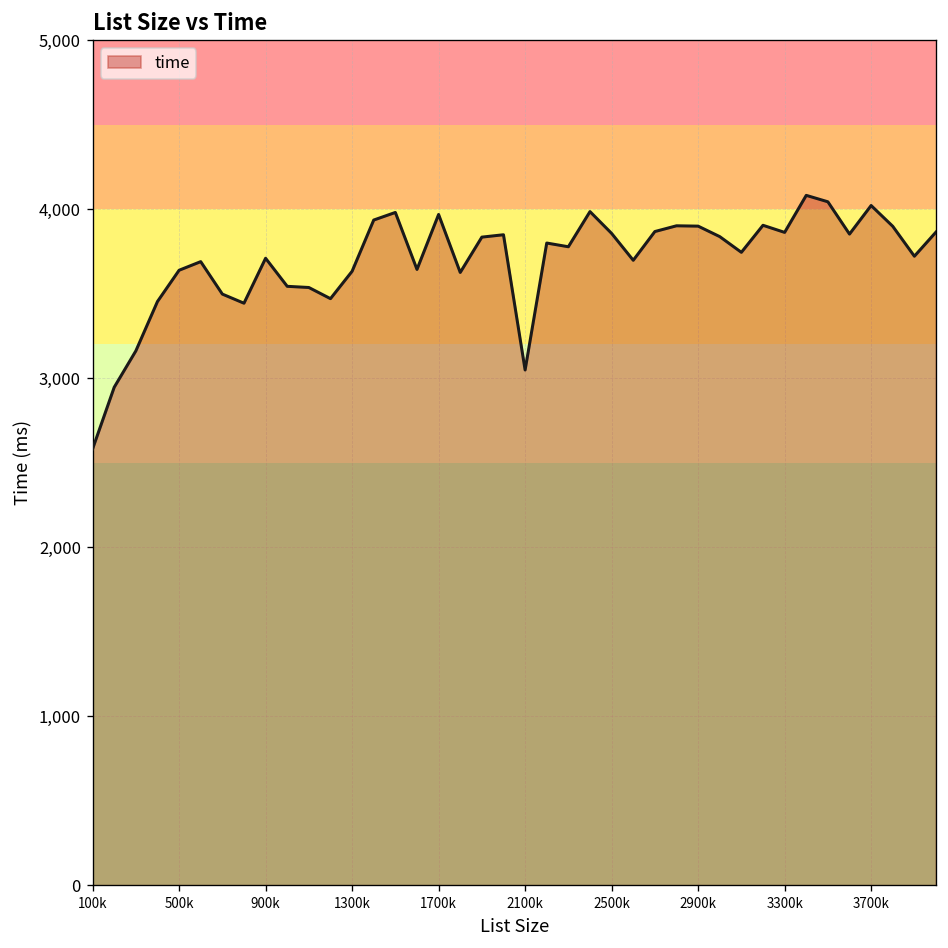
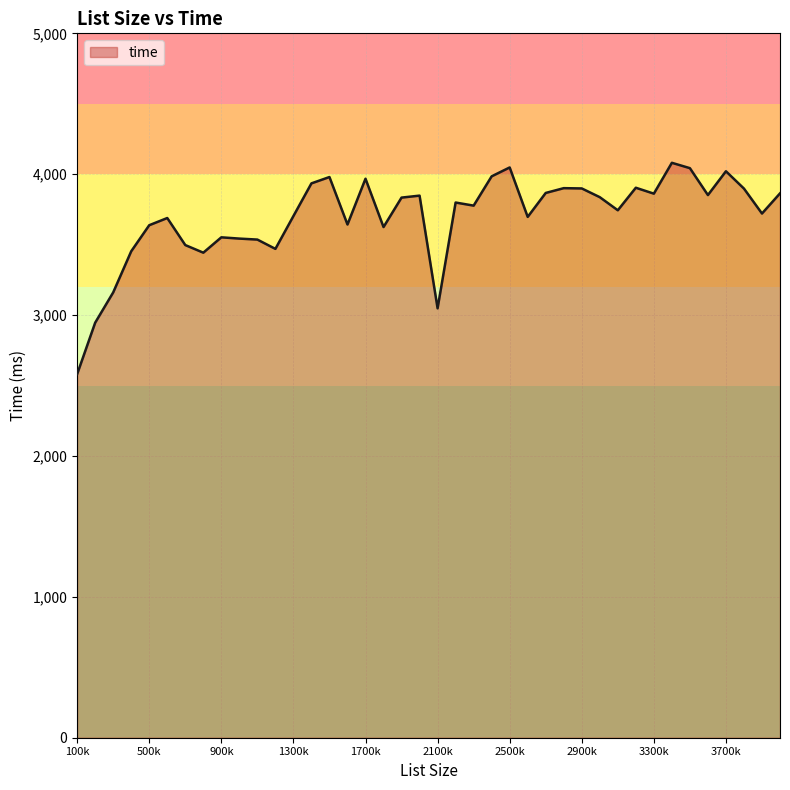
  {
    "100k": "2,580",
    "500k": "3,640",
-   "900k": "3,710",
-   "1300k": "3,630",
+   "900k": "3,550",
+   "1300k": "3,700",
    "1700k": "3,970",
    "2100k": "3,050",
-   "2500k": "3,860",
+   "2500k": "4,050",
    "2900k": "3,900",
    "3300k": "3,860",
    "3700k": "4,020"
  }
